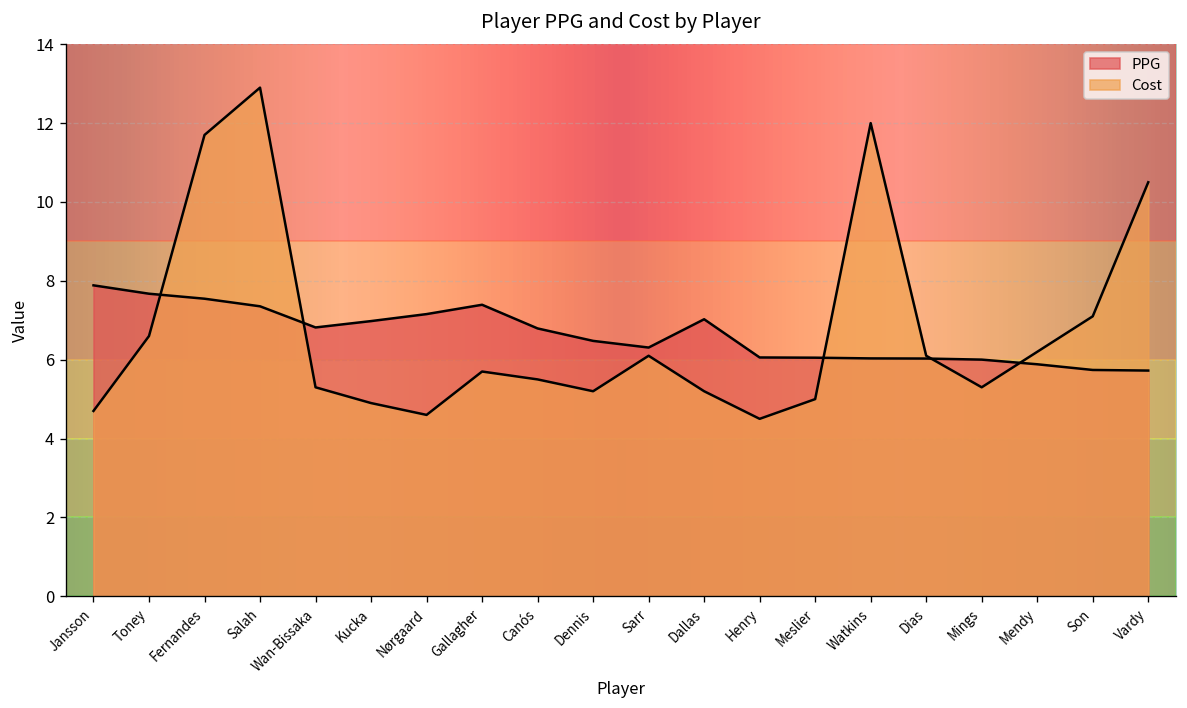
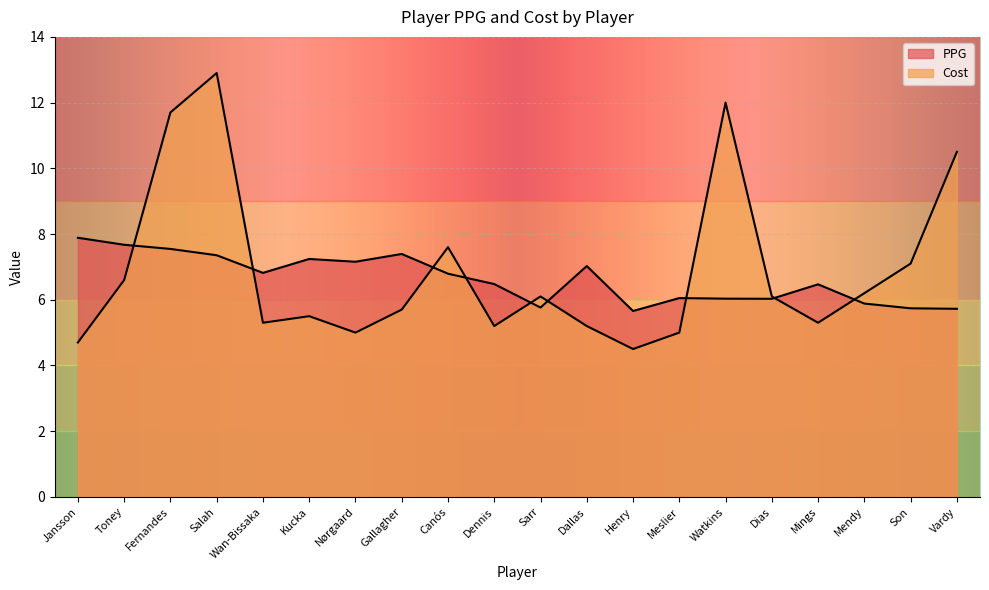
  {
    "PPG": {
      "Jansson": 7.9,
      "Toney": 7.7,
      "Fernandes": 7.5,
      "Salah": 7.4,
      "Wan-Bissaka": 6.8,
-     "Kucka": 7.0,
+     "Kucka": 7.2,
      "Nørgaard": 7.2,
      "Gallagher": 7.4,
      "Canós": 6.8,
      "Dennis": 6.5,
-     "Sarr": 6.3,
+     "Sarr": 5.8,
      "Dallas": 7.0,
-     "Henry": 6.1,
+     "Henry": 5.7,
      "Meslier": 6.1,
      "Watkins": 6.0,
-     "Mings": 6.0,
+     "Mings": 6.5,
      "Mendy": 5.9,
      "Son": 5.7,
      "Vardy": 5.7
    },
    "Cost": {
      "Jansson": 4.7,
      "Toney": 6.6,
      "Fernandes": 11.7,
      "Salah": 12.9,
      "Wan-Bissaka": 5.3,
-     "Kucka": 4.9,
-     "Nørgaard": 4.6,
+     "Kucka": 5.5,
+     "Nørgaard": 5.0,
      "Gallagher": 5.7,
-     "Canós": 5.5,
+     "Canós": 7.6,
      "Dennis": 5.2,
      "Sarr": 6.1,
      "Dallas": 5.2,
      "Henry": 4.5,
      "Meslier": 5.0,
      "Watkins": 12.0,
      "Mings": 5.3,
      "Mendy": 6.2,
      "Son": 7.1,
      "Vardy": 10.5
    }
  }
